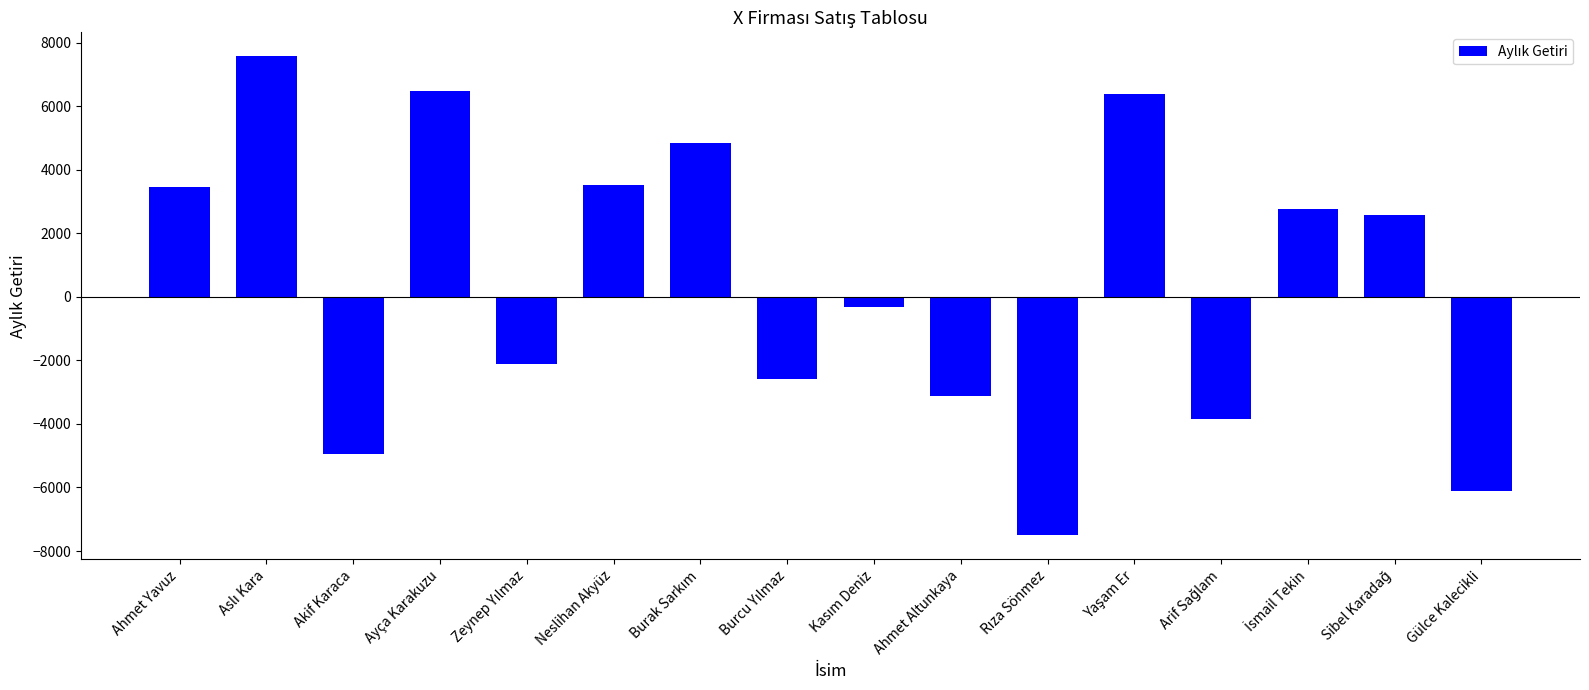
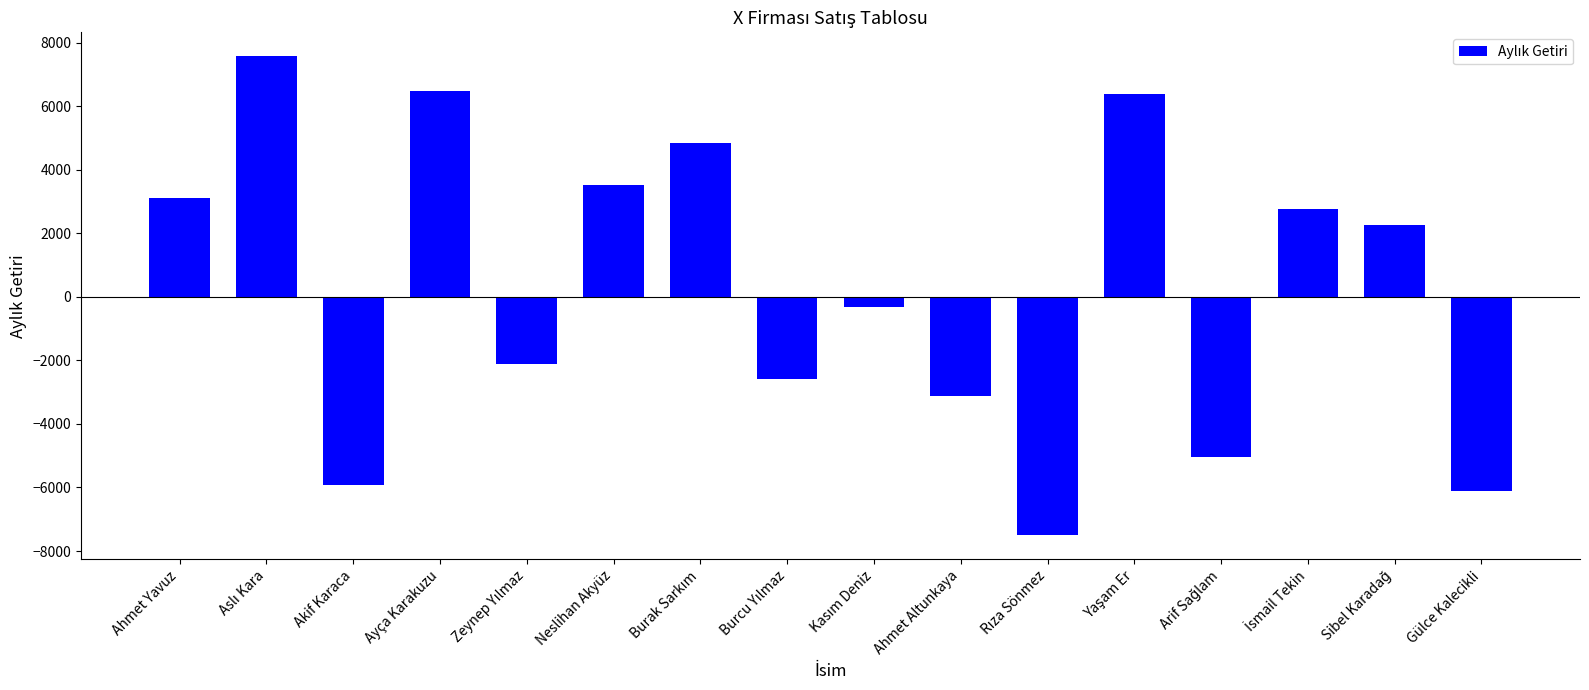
  {
-   "Ahmet Yavuz": 3500,
+   "Ahmet Yavuz": 3100,
    "Aslı Kara": 7600,
-   "Akif Karaca": -5000,
+   "Akif Karaca": -5900,
    "Ayça Karakuzu": 6500,
    "Zeynep Yılmaz": -2100,
    "Neslihan Akyüz": 3500,
    "Burak Sarkım": 4900,
    "Burcu Yılmaz": -2600,
    "Kasım Deniz": -300,
    "Ahmet Altunkaya": -3100,
    "Rıza Sönmez": -7500,
    "Yaşam Er": 6400,
-   "Arif Sağlam": -3900,
+   "Arif Sağlam": -5000,
    "İsmail Tekin": 2800,
-   "Sibel Karadağ": 2600,
+   "Sibel Karadağ": 2300,
    "Gülce Kalecikli": -6100
  }
